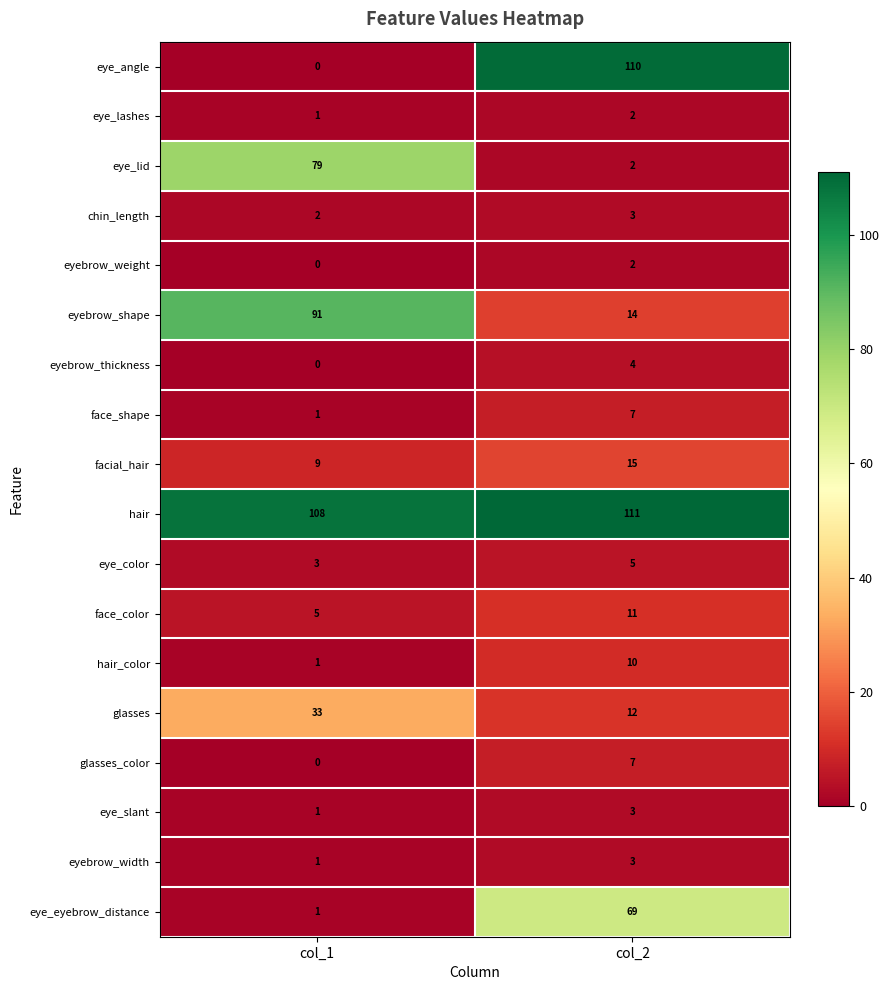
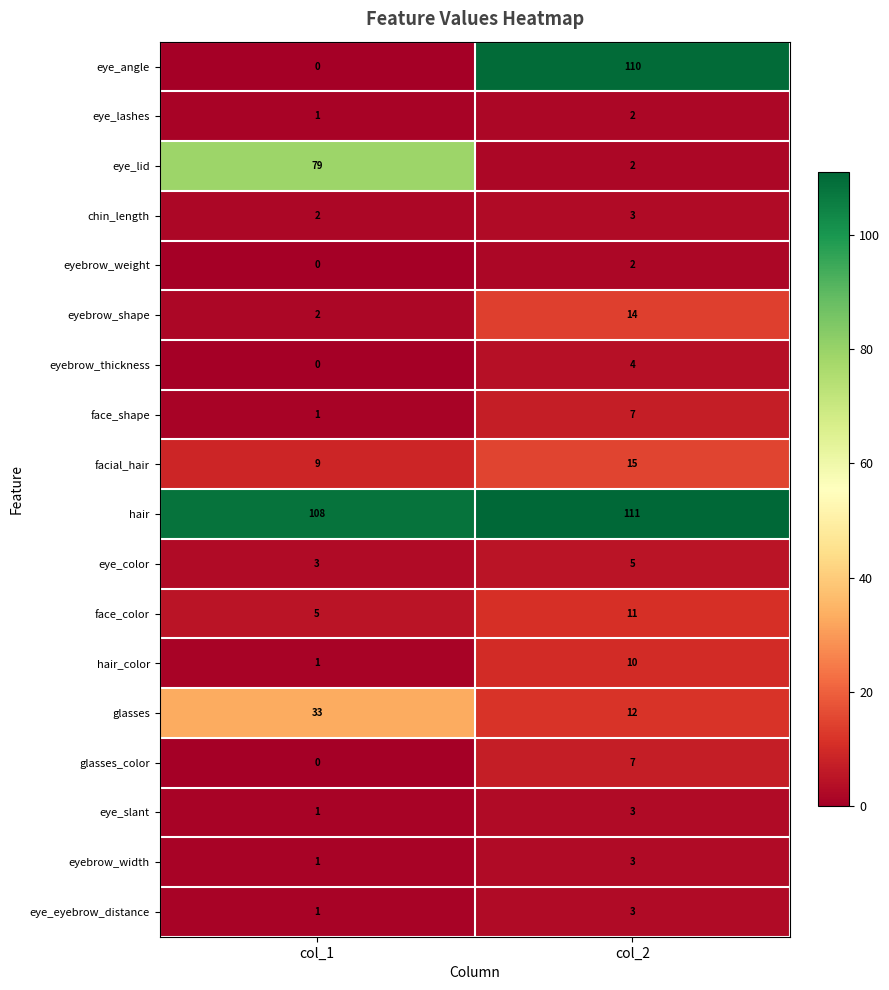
  {
    "eye_angle": {
      "col_1": 0,
      "col_2": 110
    },
    "eye_lashes": {
      "col_1": 1,
      "col_2": 2
    },
    "eye_lid": {
      "col_1": 79,
      "col_2": 2
    },
    "chin_length": {
      "col_1": 2,
      "col_2": 3
    },
    "eyebrow_weight": {
      "col_1": 0,
      "col_2": 2
    },
    "eyebrow_shape": {
-     "col_1": 91,
+     "col_1": 2,
      "col_2": 14
    },
    "eyebrow_thickness": {
      "col_1": 0,
      "col_2": 4
    },
    "face_shape": {
      "col_1": 1,
      "col_2": 7
    },
    "facial_hair": {
      "col_1": 9,
      "col_2": 15
    },
    "hair": {
      "col_1": 108,
      "col_2": 111
    },
    "eye_color": {
      "col_1": 3,
      "col_2": 5
    },
    "face_color": {
      "col_1": 5,
      "col_2": 11
    },
    "hair_color": {
      "col_1": 1,
      "col_2": 10
    },
    "glasses": {
      "col_1": 33,
      "col_2": 12
    },
    "glasses_color": {
      "col_1": 0,
      "col_2": 7
    },
    "eye_slant": {
      "col_1": 1,
      "col_2": 3
    },
    "eyebrow_width": {
      "col_1": 1,
      "col_2": 3
    },
    "eye_eyebrow_distance": {
      "col_1": 1,
-     "col_2": 69
+     "col_2": 3
    }
  }
